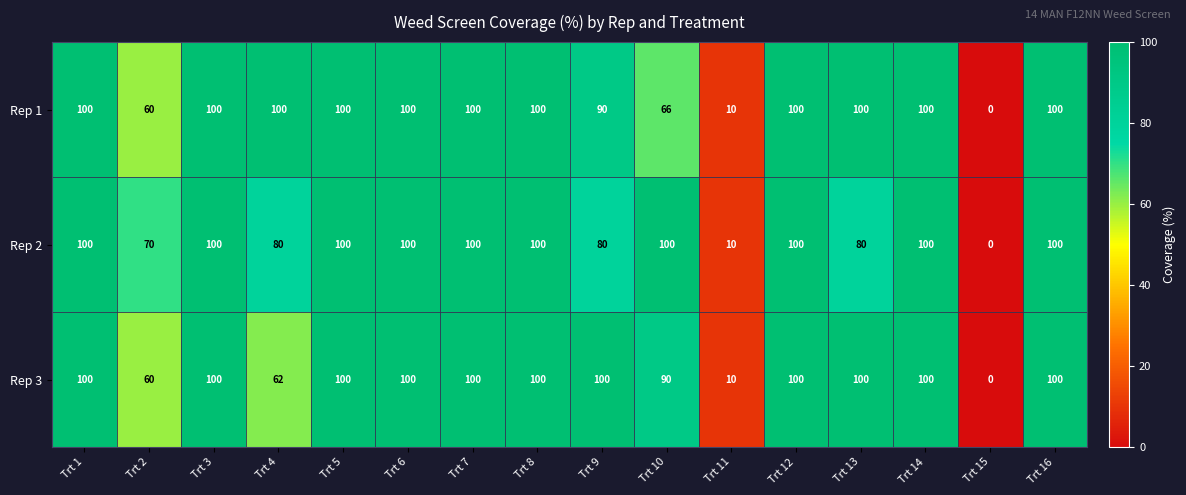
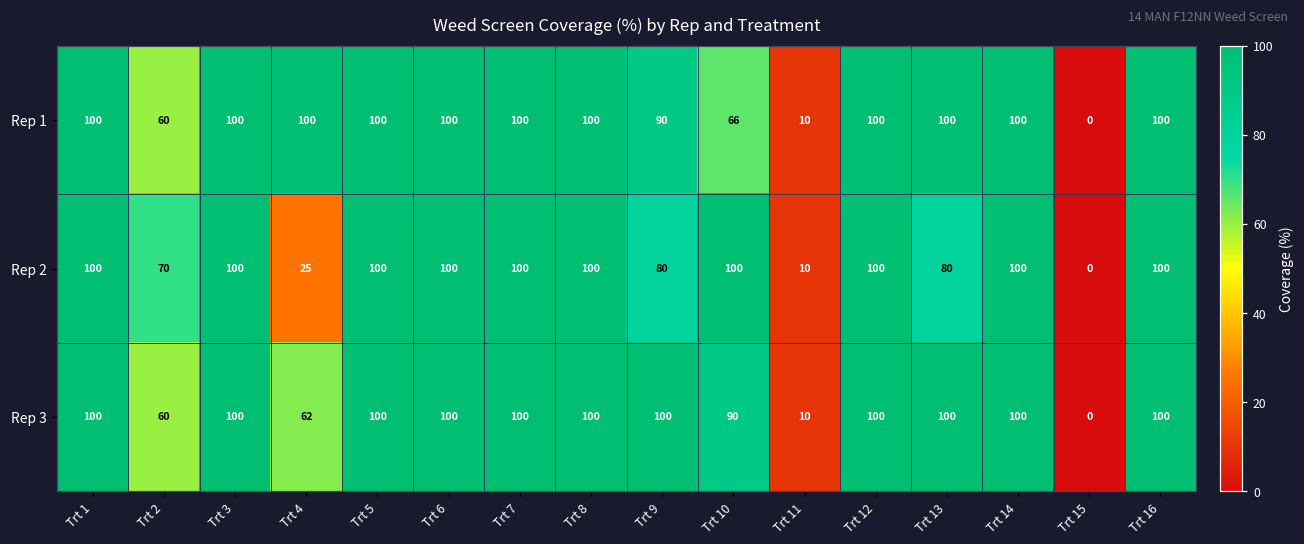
  {
    "Rep 1": {
      "Trt 1": 100,
      "Trt 2": 60,
      "Trt 3": 100,
      "Trt 4": 100,
      "Trt 5": 100,
      "Trt 6": 100,
      "Trt 7": 100,
      "Trt 8": 100,
      "Trt 9": 90,
      "Trt 10": 66,
      "Trt 11": 10,
      "Trt 12": 100,
      "Trt 13": 100,
      "Trt 14": 100,
      "Trt 15": 0,
      "Trt 16": 100
    },
    "Rep 2": {
      "Trt 1": 100,
      "Trt 2": 70,
      "Trt 3": 100,
-     "Trt 4": 80,
+     "Trt 4": 25,
      "Trt 5": 100,
      "Trt 6": 100,
      "Trt 7": 100,
      "Trt 8": 100,
      "Trt 9": 80,
      "Trt 10": 100,
      "Trt 11": 10,
      "Trt 12": 100,
      "Trt 13": 80,
      "Trt 14": 100,
      "Trt 15": 0,
      "Trt 16": 100
    },
    "Rep 3": {
      "Trt 1": 100,
      "Trt 2": 60,
      "Trt 3": 100,
      "Trt 4": 62,
      "Trt 5": 100,
      "Trt 6": 100,
      "Trt 7": 100,
      "Trt 8": 100,
      "Trt 9": 100,
      "Trt 10": 90,
      "Trt 11": 10,
      "Trt 12": 100,
      "Trt 13": 100,
      "Trt 14": 100,
      "Trt 15": 0,
      "Trt 16": 100
    }
  }
